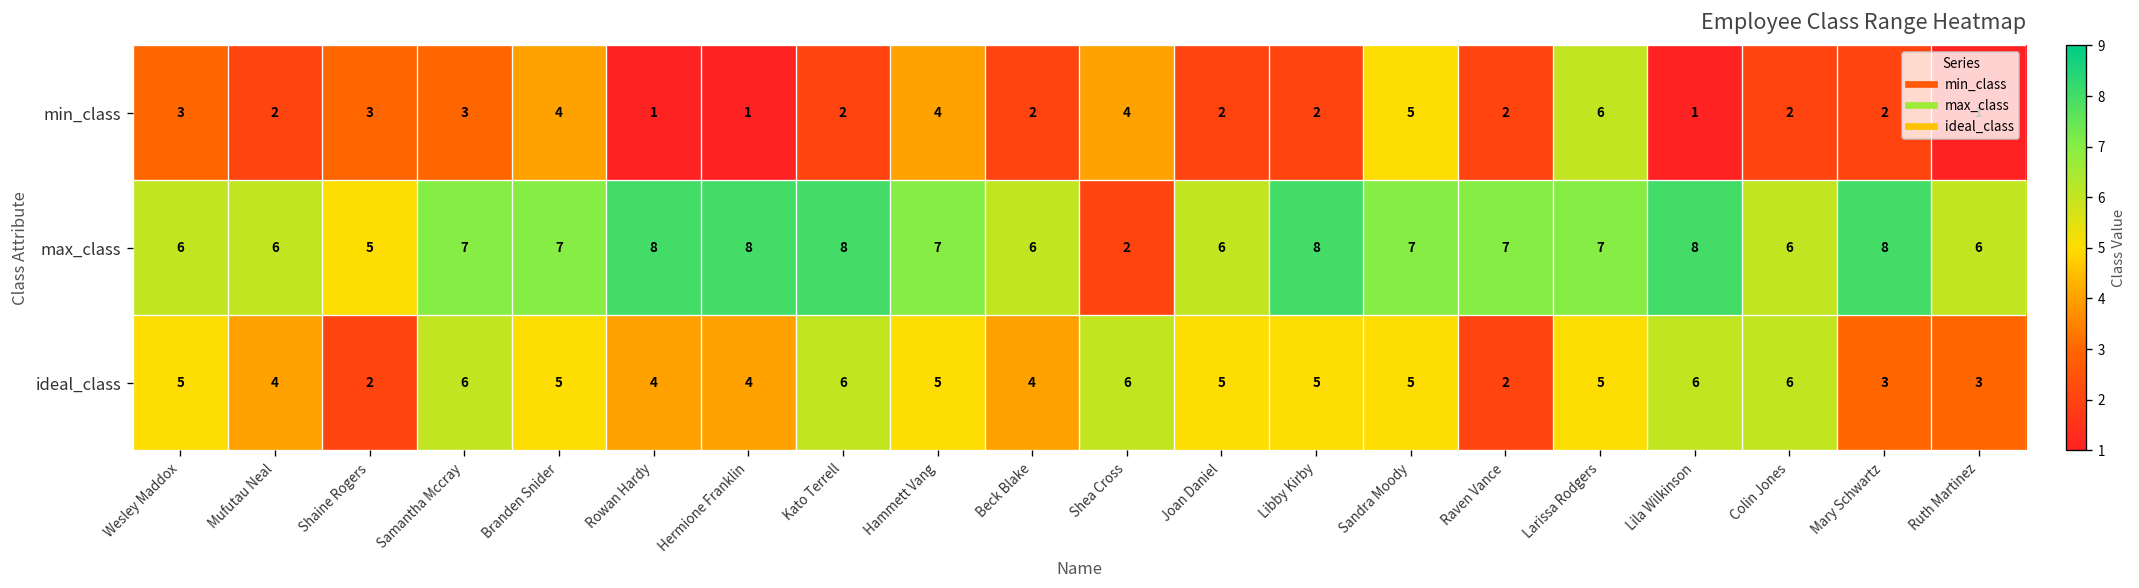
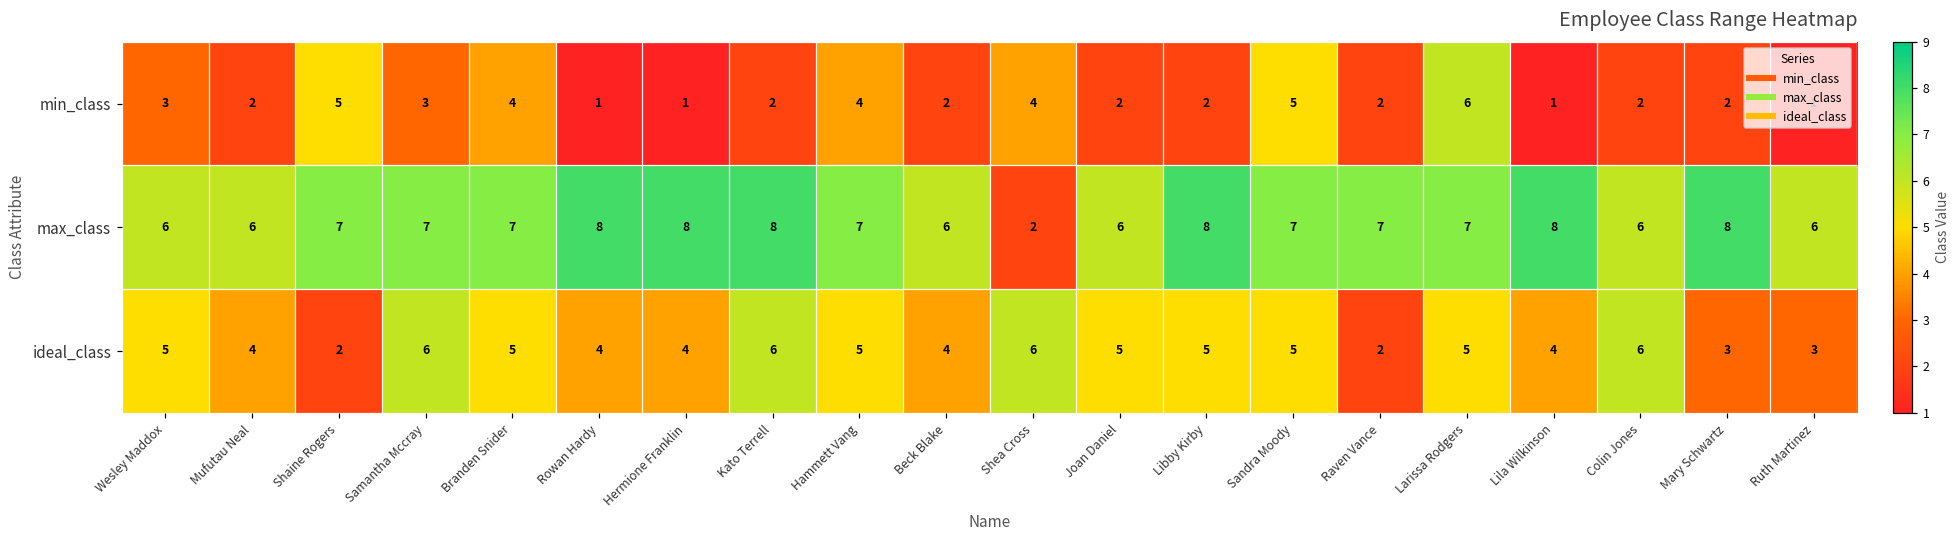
  {
    "min_class": {
      "Wesley Maddox": 3,
      "Mufutau Neal": 2,
-     "Shaine Rogers": 3,
+     "Shaine Rogers": 5,
      "Samantha Mccray": 3,
      "Branden Snider": 4,
      "Rowan Hardy": 1,
      "Hermione Franklin": 1,
      "Kato Terrell": 2,
      "Hammett Vang": 4,
      "Beck Blake": 2,
      "Shea Cross": 4,
      "Joan Daniel": 2,
      "Libby Kirby": 2,
      "Sandra Moody": 5,
      "Raven Vance": 2,
      "Larissa Rodgers": 6,
      "Lila Wilkinson": 1,
      "Colin Jones": 2,
      "Mary Schwartz": 2
    },
    "max_class": {
      "Wesley Maddox": 6,
      "Mufutau Neal": 6,
-     "Shaine Rogers": 5,
+     "Shaine Rogers": 7,
      "Samantha Mccray": 7,
      "Branden Snider": 7,
      "Rowan Hardy": 8,
      "Hermione Franklin": 8,
      "Kato Terrell": 8,
      "Hammett Vang": 7,
      "Beck Blake": 6,
      "Shea Cross": 2,
      "Joan Daniel": 6,
      "Libby Kirby": 8,
      "Sandra Moody": 7,
      "Raven Vance": 7,
      "Larissa Rodgers": 7,
      "Lila Wilkinson": 8,
      "Colin Jones": 6,
      "Mary Schwartz": 8,
      "Ruth Martinez": 6
    },
    "ideal_class": {
      "Wesley Maddox": 5,
      "Mufutau Neal": 4,
      "Shaine Rogers": 2,
      "Samantha Mccray": 6,
      "Branden Snider": 5,
      "Rowan Hardy": 4,
      "Hermione Franklin": 4,
      "Kato Terrell": 6,
      "Hammett Vang": 5,
      "Beck Blake": 4,
      "Shea Cross": 6,
      "Joan Daniel": 5,
      "Libby Kirby": 5,
      "Sandra Moody": 5,
      "Raven Vance": 2,
      "Larissa Rodgers": 5,
-     "Lila Wilkinson": 6,
+     "Lila Wilkinson": 4,
      "Colin Jones": 6,
      "Mary Schwartz": 3,
      "Ruth Martinez": 3
    }
  }
